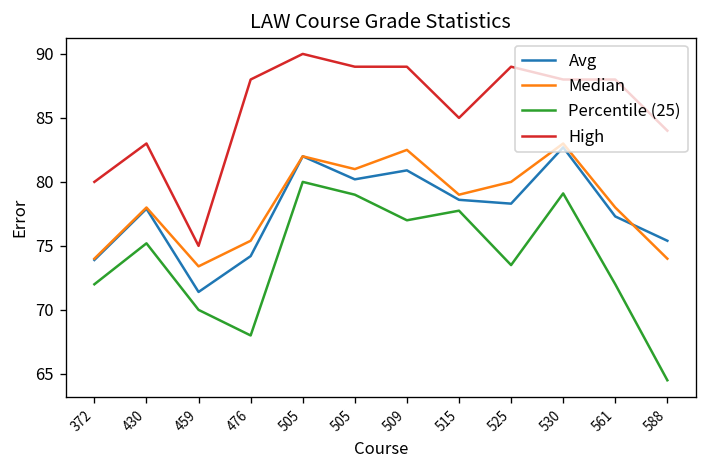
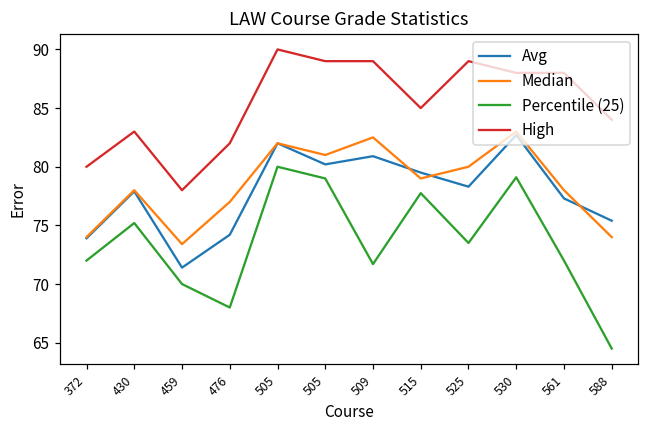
  {
    "Avg": {
      "459": 71.4,
      "476": 74.2,
      "509": 80.9,
-     "515": 78.6,
+     "515": 79.5,
      "525": 78.3,
      "561": 77.3,
      "588": 75.4
    },
    "Median": {
      "459": 73.4,
-     "476": 75.4,
+     "476": 77.0,
      "509": 82.5,
      "515": 79.0,
      "525": 80.0,
      "561": 78.0,
      "588": 74.0
    },
    "Percentile (25)": {
      "372": 72.0,
      "430": 75.2,
      "459": 70.0,
      "476": 68.0,
-     "509": 77.0,
+     "509": 71.7,
      "515": 77.8,
      "525": 73.5,
      "530": 79.1,
      "561": 72.0,
      "588": 64.5
    },
    "High": {
      "372": 80,
      "430": 83,
-     "459": 75,
-     "476": 88,
+     "459": 78,
+     "476": 82,
      "509": 89,
      "515": 85,
      "525": 89
    }
  }
